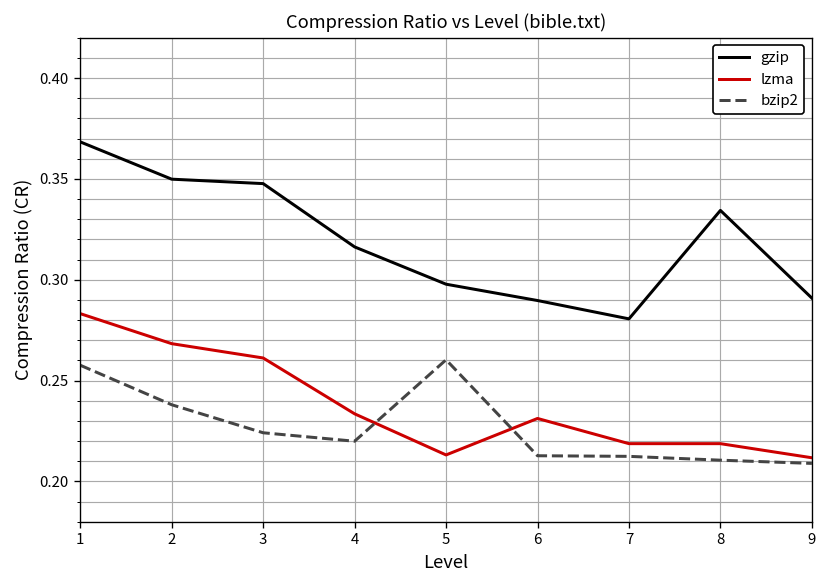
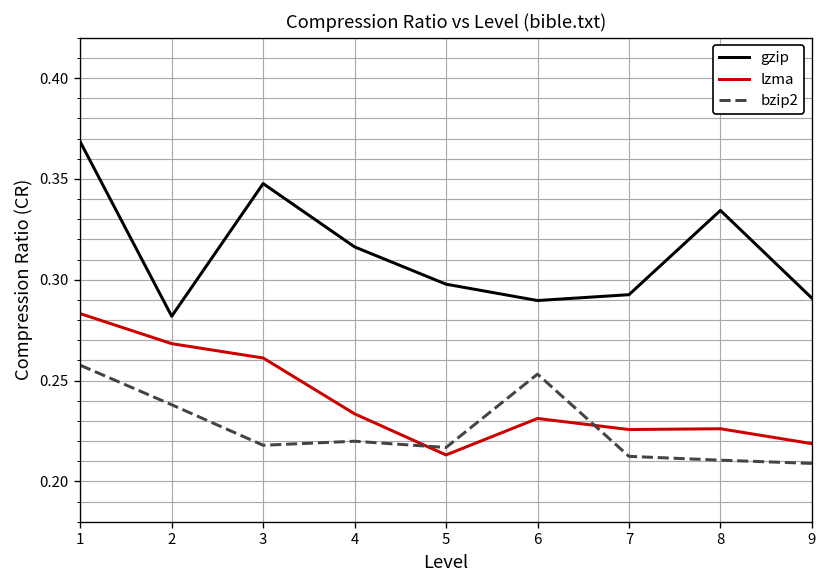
  {
    "gzip": {
      "1": 0.368,
-     "2": 0.350,
+     "2": 0.282,
      "3": 0.348,
      "4": 0.316,
      "5": 0.298,
      "6": 0.290,
-     "7": 0.281,
+     "7": 0.293,
      "8": 0.334,
      "9": 0.291
    },
    "lzma": {
      "1": 0.283,
      "2": 0.268,
      "3": 0.261,
      "4": 0.234,
      "5": 0.213,
      "6": 0.231,
-     "7": 0.219,
-     "8": 0.219,
-     "9": 0.212
+     "7": 0.226,
+     "8": 0.226,
+     "9": 0.219
    },
    "bzip2": {
      "1": 0.258,
      "2": 0.238,
-     "3": 0.224,
+     "3": 0.218,
      "4": 0.220,
-     "5": 0.260,
-     "6": 0.213,
+     "5": 0.217,
+     "6": 0.253,
      "7": 0.212,
      "8": 0.211,
      "9": 0.209
    }
  }
